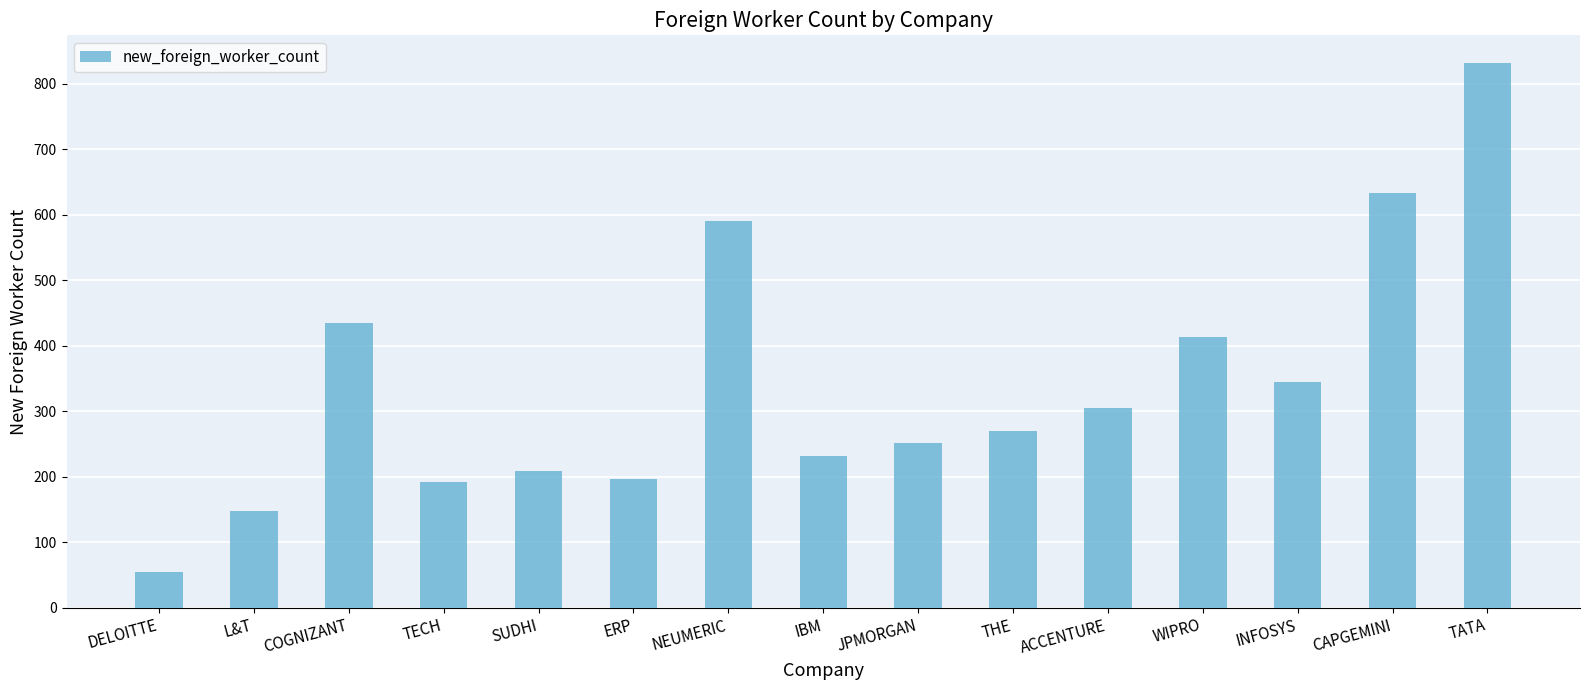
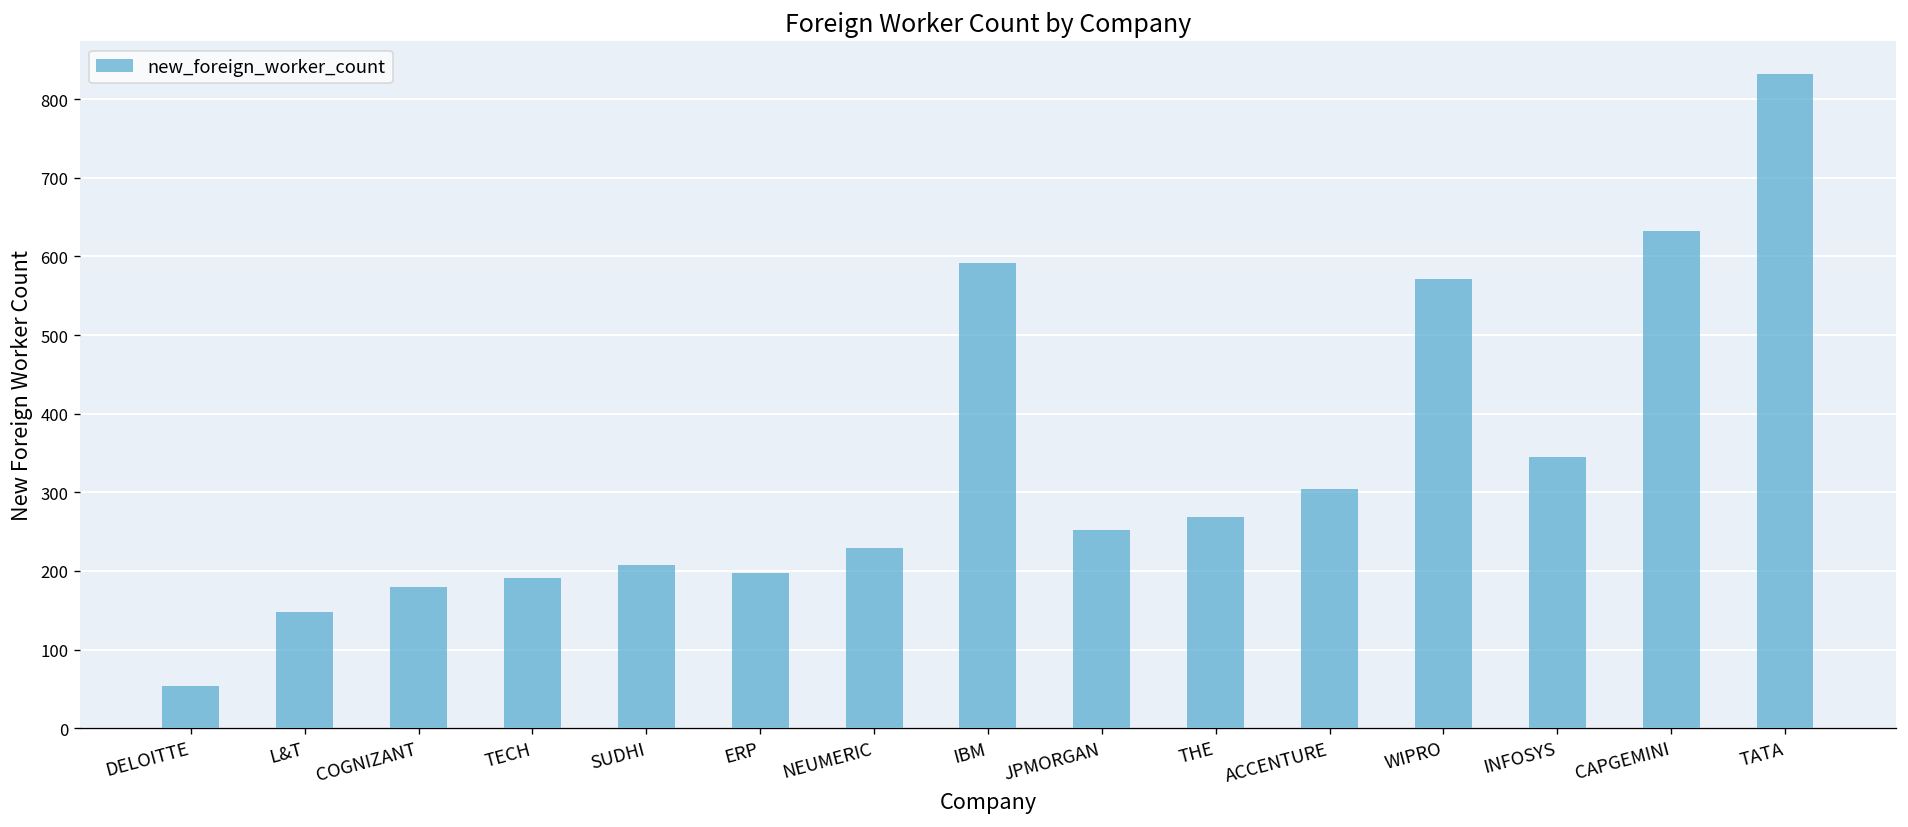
  {
    "DELOITTE": 50,
    "L&T": 150,
-   "COGNIZANT": 430,
+   "COGNIZANT": 180,
    "TECH": 190,
    "SUDHI": 210,
    "ERP": 200,
-   "NEUMERIC": 590,
-   "IBM": 230,
+   "NEUMERIC": 230,
+   "IBM": 590,
    "JPMORGAN": 250,
    "THE": 270,
    "ACCENTURE": 300,
-   "WIPRO": 410,
+   "WIPRO": 570,
    "INFOSYS": 350,
    "CAPGEMINI": 630,
    "TATA": 830
  }
